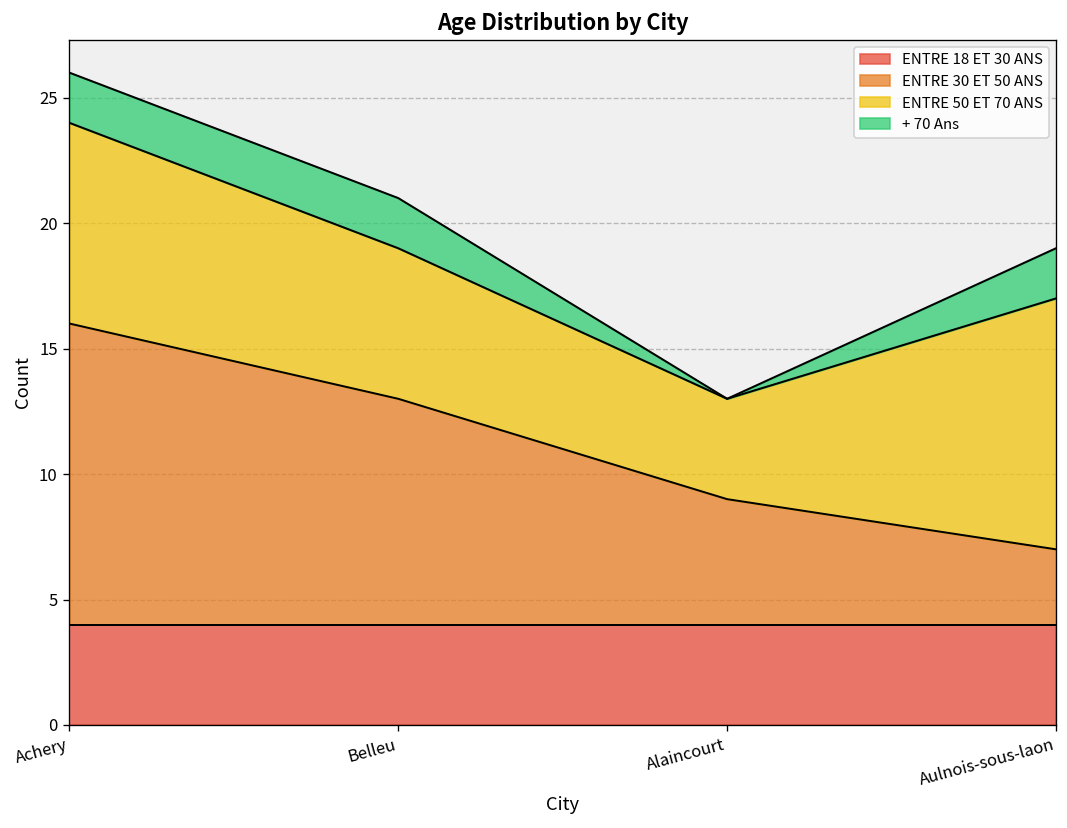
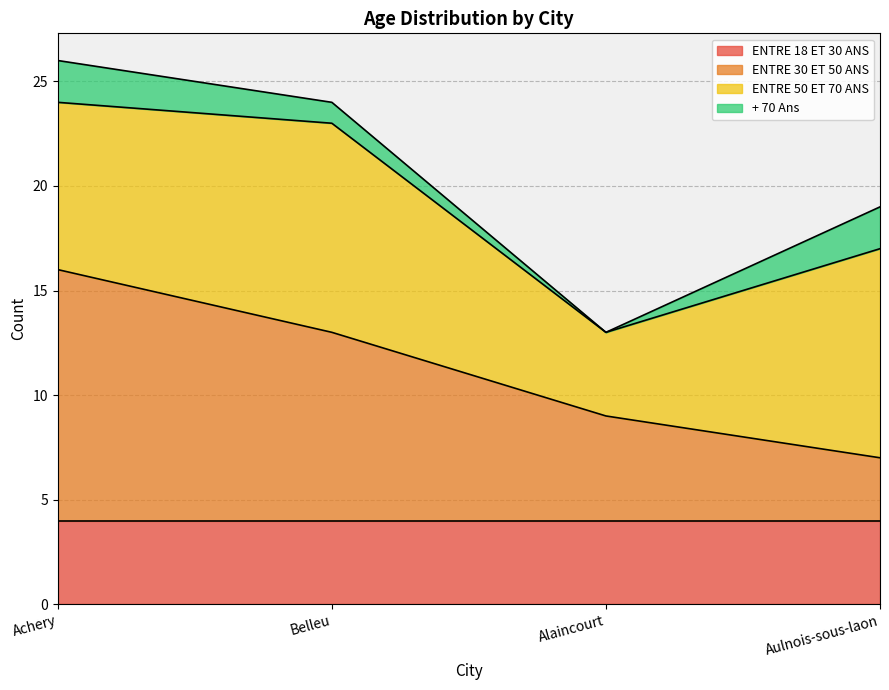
  {
    "ENTRE 50 ET 70 ANS": {
      "Achery": 8,
-     "Belleu": 6,
+     "Belleu": 10,
      "Aulnois-sous-laon": 10
    },
    "+ 70 Ans": {
      "Achery": 2,
-     "Belleu": 2,
+     "Belleu": 1,
      "Aulnois-sous-laon": 2
    }
  }
